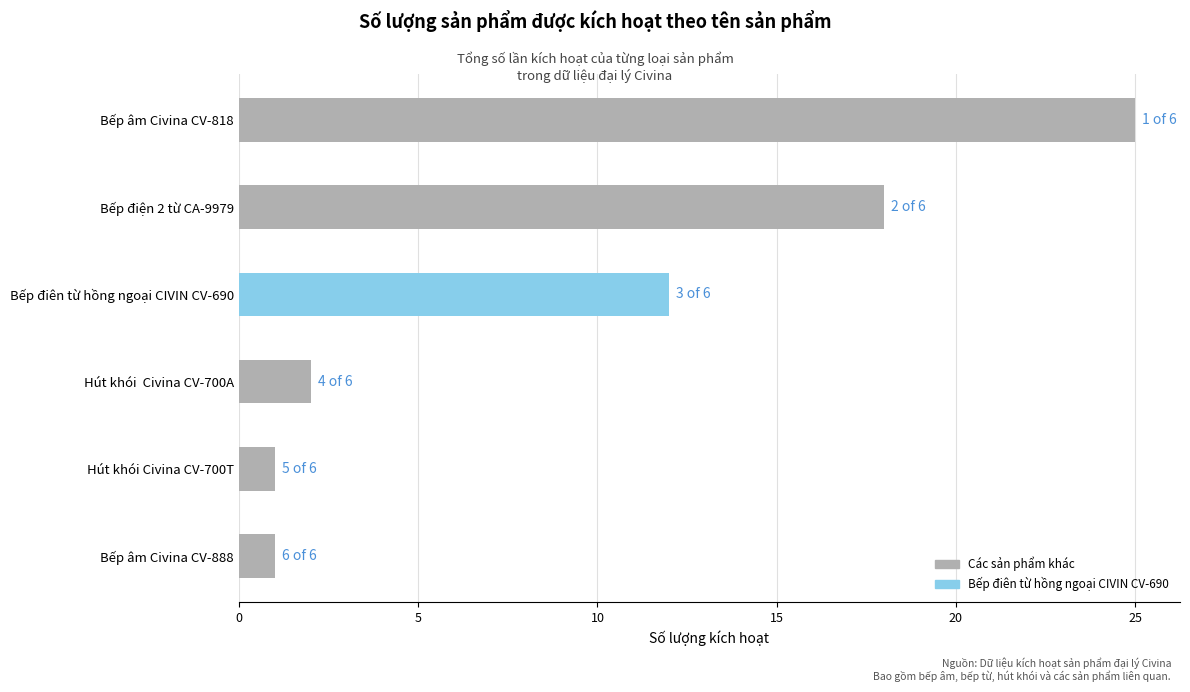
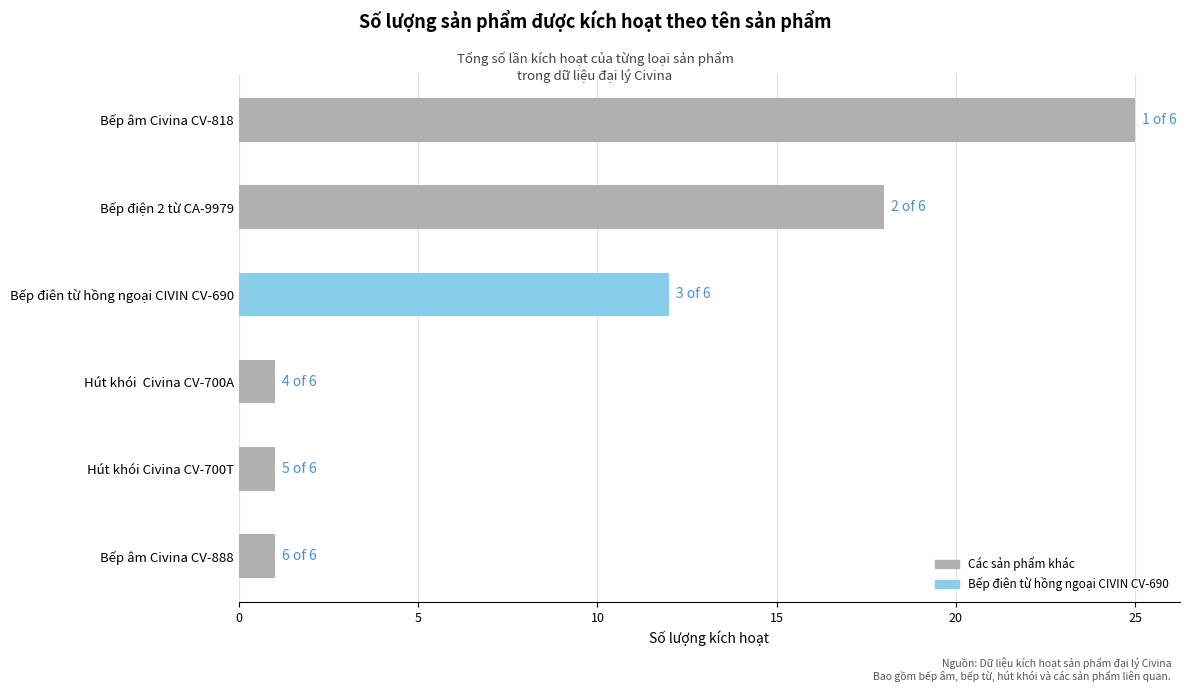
  {
-   "Hút khói Civina CV-700A": 2
+   "Hút khói Civina CV-700A": 1
  }
